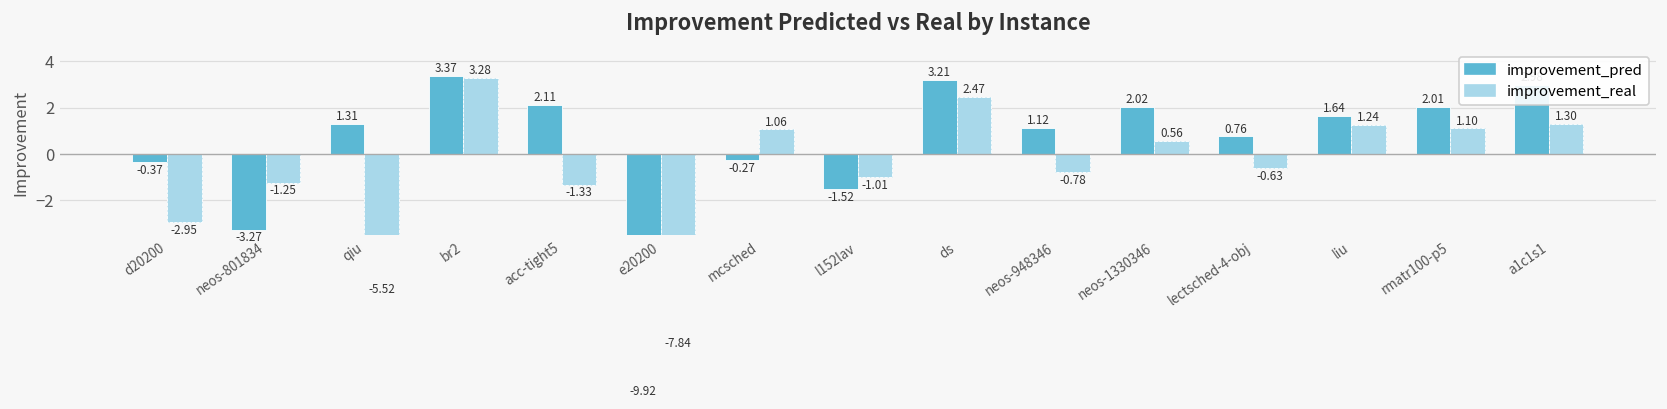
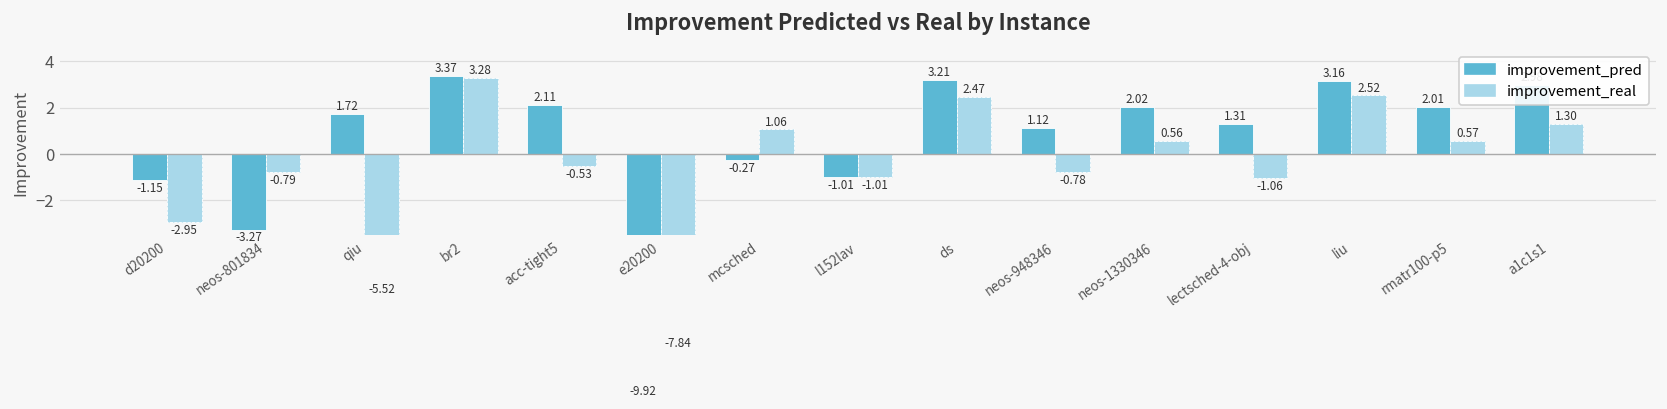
  {
    "improvement_pred": {
-     "d20200": -0.37,
+     "d20200": -1.15,
      "neos-801834": -3.27,
-     "qiu": 1.31,
+     "qiu": 1.72,
      "br2": 3.37,
      "acc-tight5": 2.11,
      "mcsched": -0.27,
-     "l152lav": -1.52,
+     "l152lav": -1.01,
      "ds": 3.21,
      "neos-948346": 1.12,
      "neos-1330346": 2.02,
-     "lectsched-4-obj": 0.76,
-     "liu": 1.64,
+     "lectsched-4-obj": 1.31,
+     "liu": 3.16,
      "rmatr100-p5": 2.01
    },
    "improvement_real": {
      "d20200": -2.95,
-     "neos-801834": -1.25,
+     "neos-801834": -0.79,
      "br2": 3.28,
-     "acc-tight5": -1.33,
+     "acc-tight5": -0.53,
      "mcsched": 1.06,
      "l152lav": -1.01,
      "ds": 2.47,
      "neos-948346": -0.78,
      "neos-1330346": 0.56,
-     "lectsched-4-obj": -0.63,
-     "liu": 1.24,
-     "rmatr100-p5": 1.10,
+     "lectsched-4-obj": -1.06,
+     "liu": 2.52,
+     "rmatr100-p5": 0.57,
      "a1c1s1": 1.30
    }
  }
